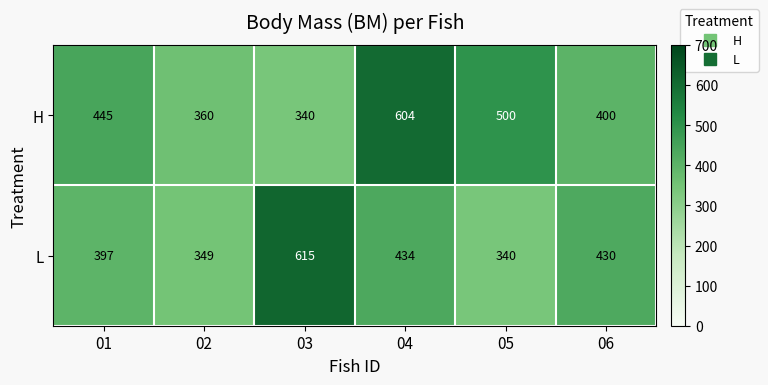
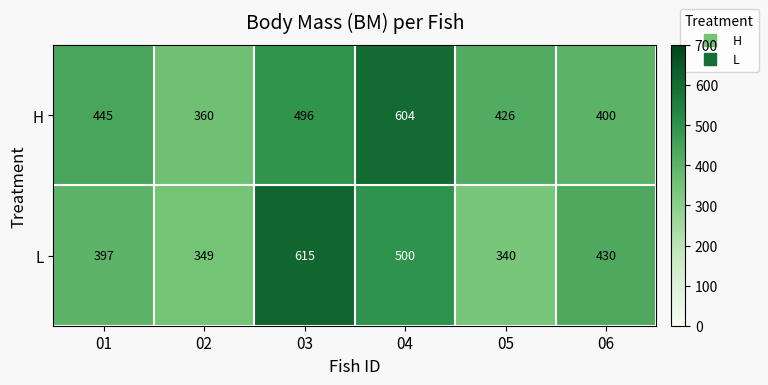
  {
    "H": {
      "01": 445,
      "02": 360,
-     "03": 340,
+     "03": 496,
      "04": 604,
-     "05": 500,
+     "05": 426,
      "06": 400
    },
    "L": {
      "01": 397,
      "02": 349,
      "03": 615,
-     "04": 434,
+     "04": 500,
      "05": 340,
      "06": 430
    }
  }
